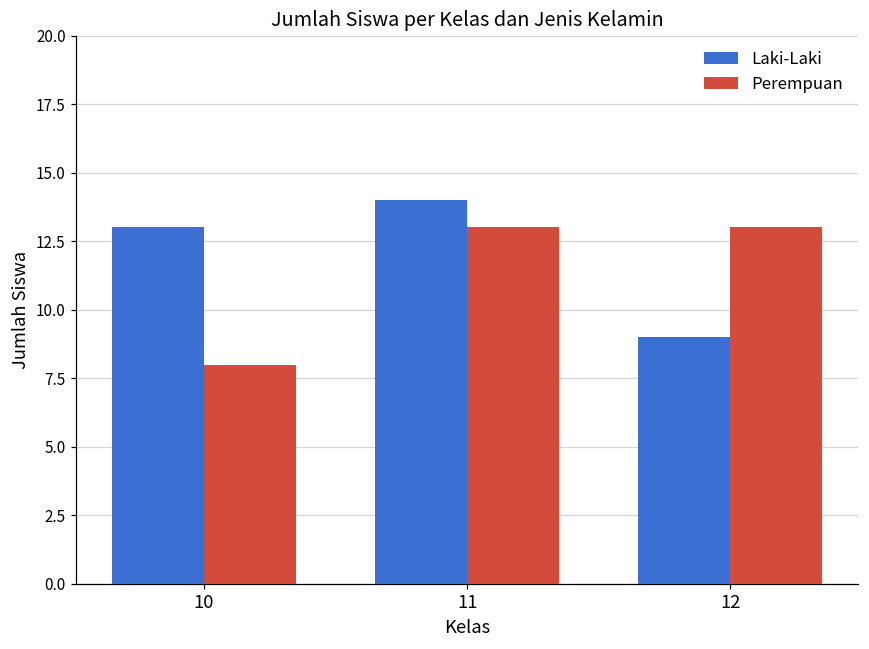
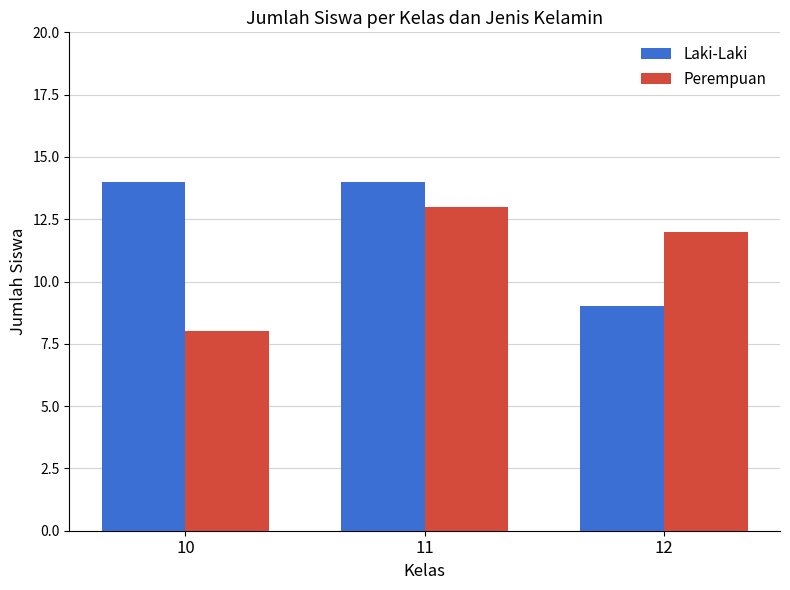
  {
    "Laki-Laki": {
-     "10": 13,
+     "10": 14,
      "11": 14,
      "12": 9
    },
    "Perempuan": {
      "10": 8,
      "11": 13,
-     "12": 13
+     "12": 12
    }
  }
